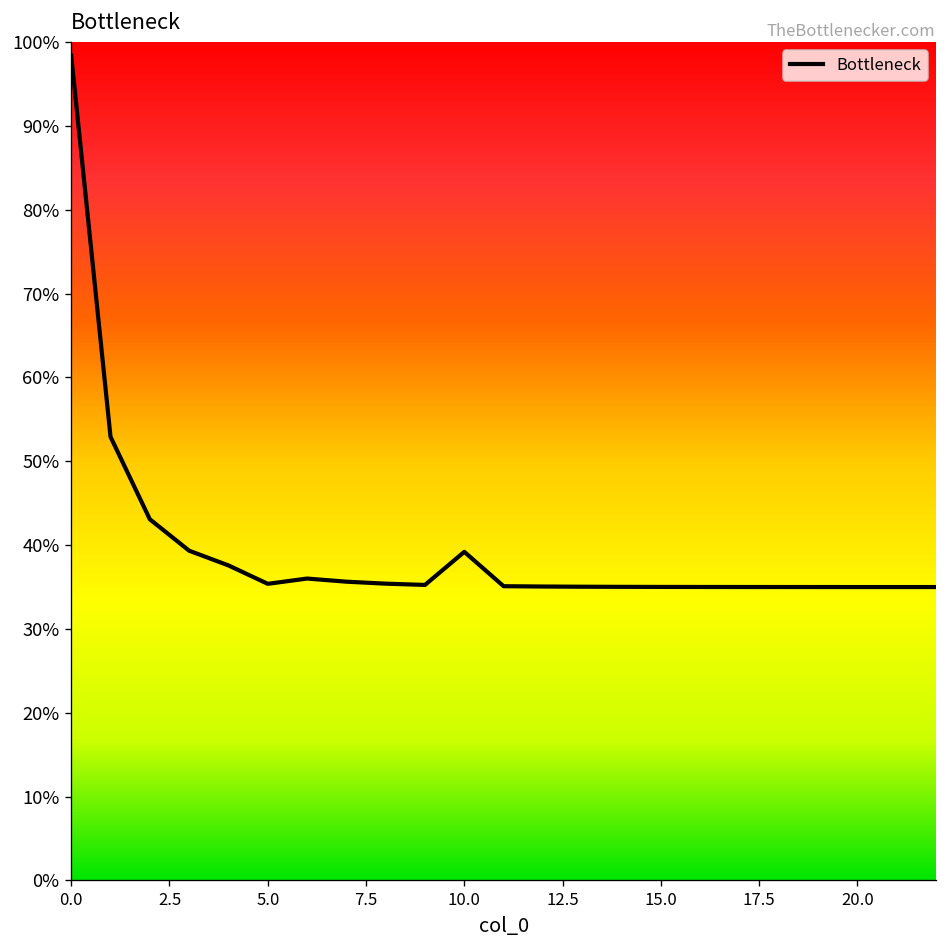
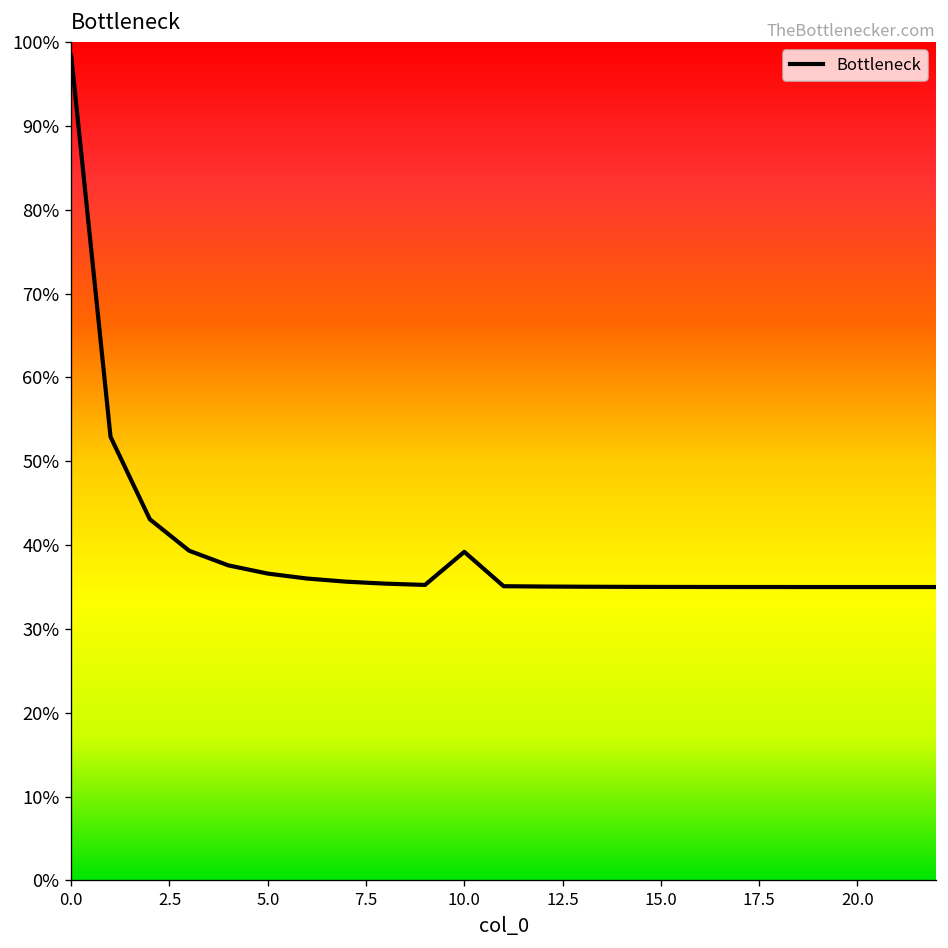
  {
    "0.0": "98%",
-   "5.0": "35%",
+   "5.0": "37%",
    "10.0": "39%",
    "15.0": "35%",
    "20.0": "35%"
  }
